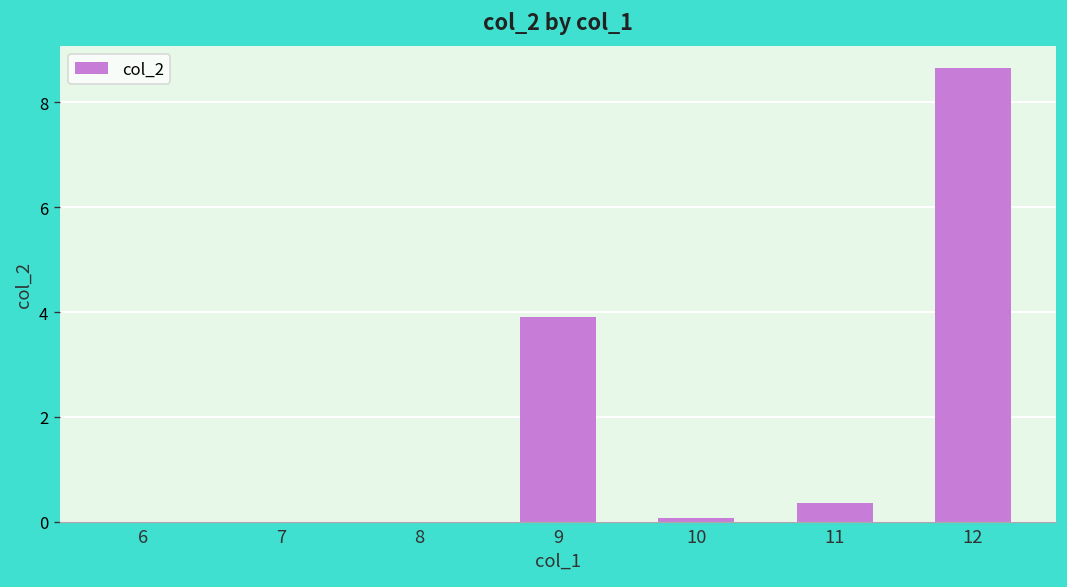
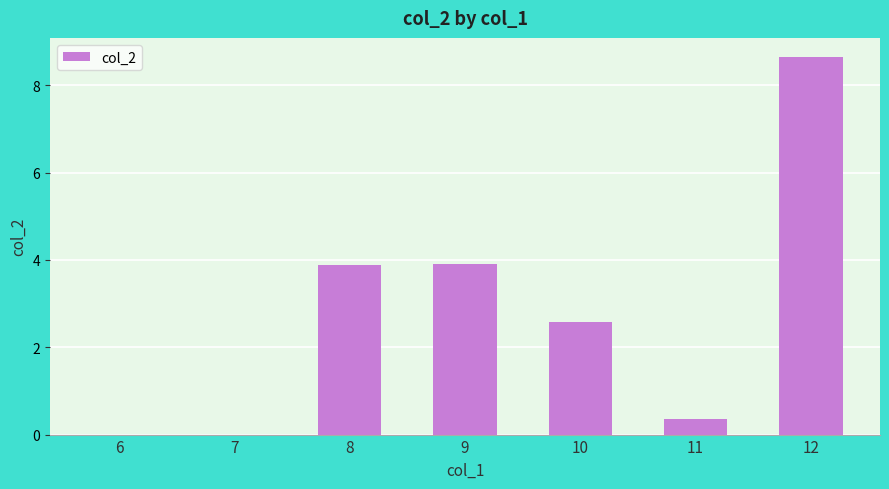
  {
-   "8": 0.0,
+   "8": 3.9,
    "9": 3.9,
-   "10": 0.1,
+   "10": 2.6,
    "11": 0.4,
    "12": 8.7
  }
